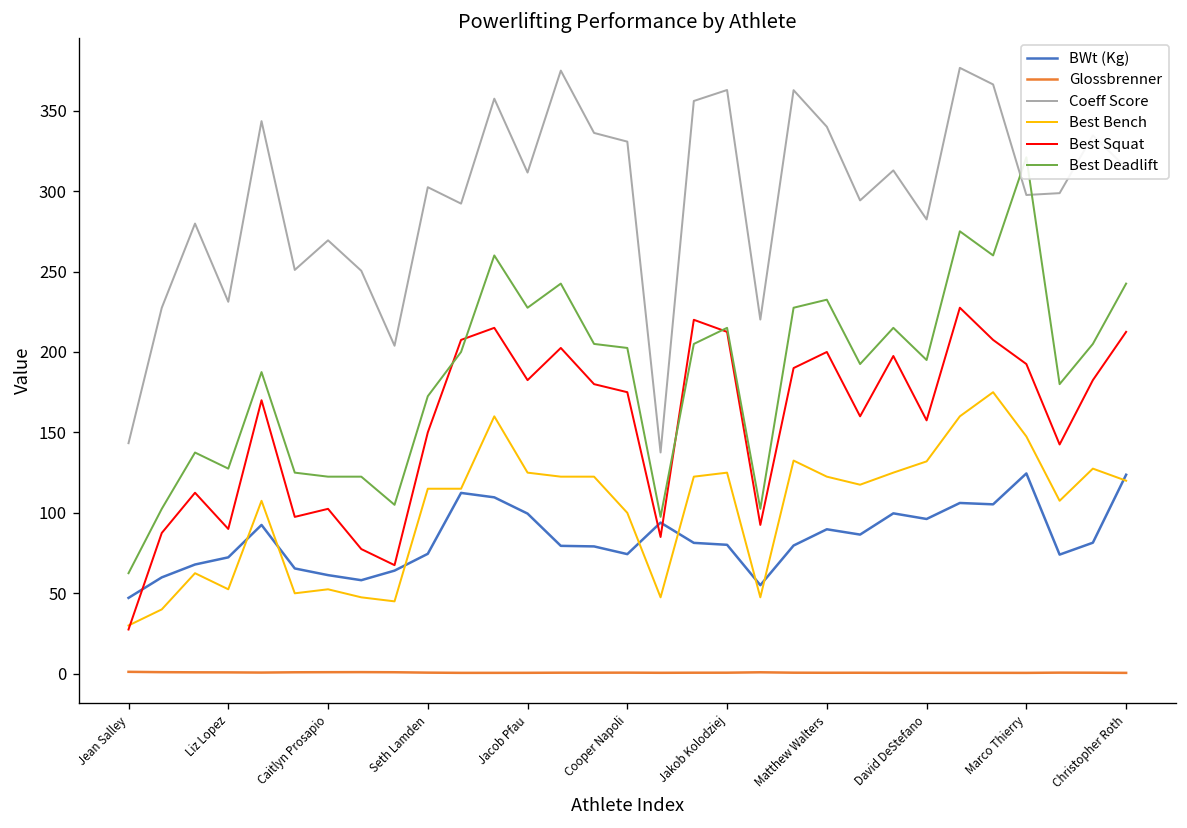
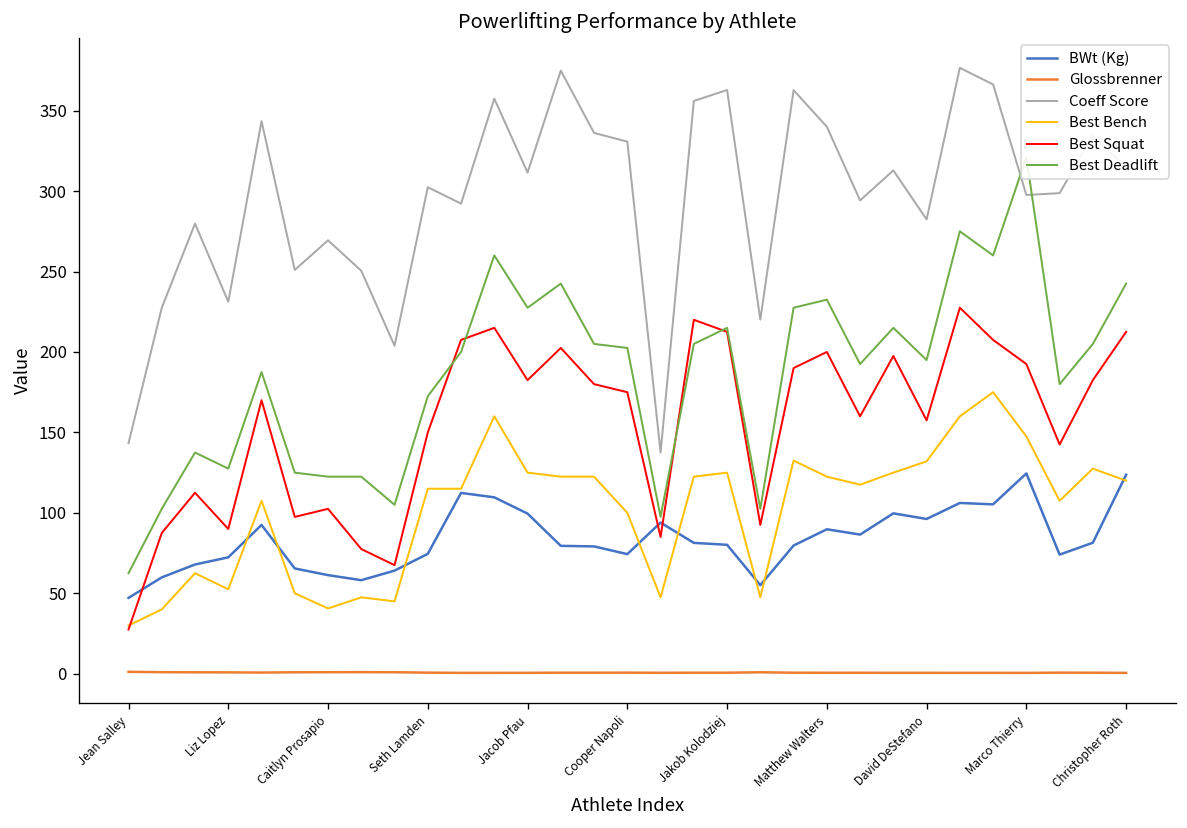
  {
    "BWt (Kg)": {
      "Jean Salley": 47,
      "Liz Lopez": 72,
      "Caitlyn Prosapio": 61,
      "Seth Lamden": 75,
      "Jacob Pfau": 100,
      "Cooper Napoli": 74,
      "Jakob Kolodziej": 80,
      "Matthew Walters": 90,
      "David DeStefano": 96,
      "Marco Thierry": 125,
      "Christopher Roth": 124
    },
    "Glossbrenner": {
      "Jean Salley": 1,
      "Liz Lopez": 1,
      "Caitlyn Prosapio": 1,
      "Seth Lamden": 1,
      "Jacob Pfau": 1,
      "Cooper Napoli": 1,
      "Jakob Kolodziej": 1,
      "Matthew Walters": 1,
      "David DeStefano": 1,
      "Marco Thierry": 1,
      "Christopher Roth": 1
    },
    "Coeff Score": {
      "Jean Salley": 143,
      "Liz Lopez": 231,
      "Caitlyn Prosapio": 269,
      "Seth Lamden": 302,
      "Jacob Pfau": 312,
      "Cooper Napoli": 331,
      "Jakob Kolodziej": 363,
      "Matthew Walters": 340,
      "David DeStefano": 282,
      "Marco Thierry": 298
    },
    "Best Bench": {
      "Jean Salley": 30,
      "Liz Lopez": 53,
-     "Caitlyn Prosapio": 53,
+     "Caitlyn Prosapio": 41,
      "Seth Lamden": 115,
      "Jacob Pfau": 125,
      "Cooper Napoli": 100,
      "Jakob Kolodziej": 125,
      "Matthew Walters": 123,
      "David DeStefano": 132,
      "Marco Thierry": 148,
      "Christopher Roth": 120
    },
    "Best Squat": {
      "Jean Salley": 28,
      "Liz Lopez": 90,
      "Caitlyn Prosapio": 103,
      "Seth Lamden": 150,
      "Jacob Pfau": 183,
      "Cooper Napoli": 175,
      "Jakob Kolodziej": 213,
      "Matthew Walters": 200,
      "David DeStefano": 158,
      "Marco Thierry": 193,
      "Christopher Roth": 213
    },
    "Best Deadlift": {
      "Jean Salley": 63,
      "Liz Lopez": 128,
      "Caitlyn Prosapio": 123,
      "Seth Lamden": 173,
      "Jacob Pfau": 228,
      "Cooper Napoli": 203,
      "Jakob Kolodziej": 215,
      "Matthew Walters": 233,
      "David DeStefano": 195,
      "Christopher Roth": 243
    }
  }
